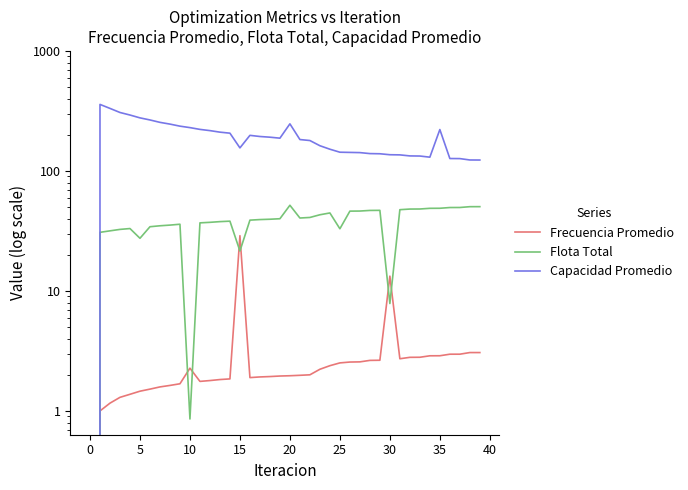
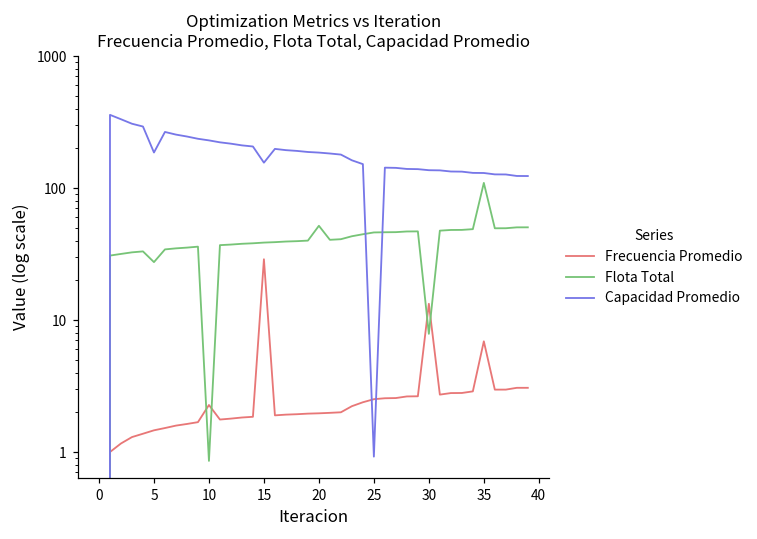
  {
    "Frecuencia Promedio": {
      "5": 1.5,
      "10": 2.3,
      "15": 29,
      "20": 2.0,
      "25": 2.5,
      "30": 13,
-     "35": 2.9
+     "35": 7
    },
    "Flota Total": {
      "5": 27,
      "10": 0.9,
-     "15": 22,
+     "15": 39,
      "20": 52,
-     "25": 33,
+     "25": 46,
      "30": 8,
-     "35": 49
+     "35": 110
    },
    "Capacidad Promedio": {
-     "5": 280,
+     "5": 190,
      "10": 230,
      "15": 160,
-     "20": 250,
-     "25": 140,
+     "20": 190,
+     "25": 0.9,
      "30": 140,
-     "35": 220
+     "35": 130
    }
  }
